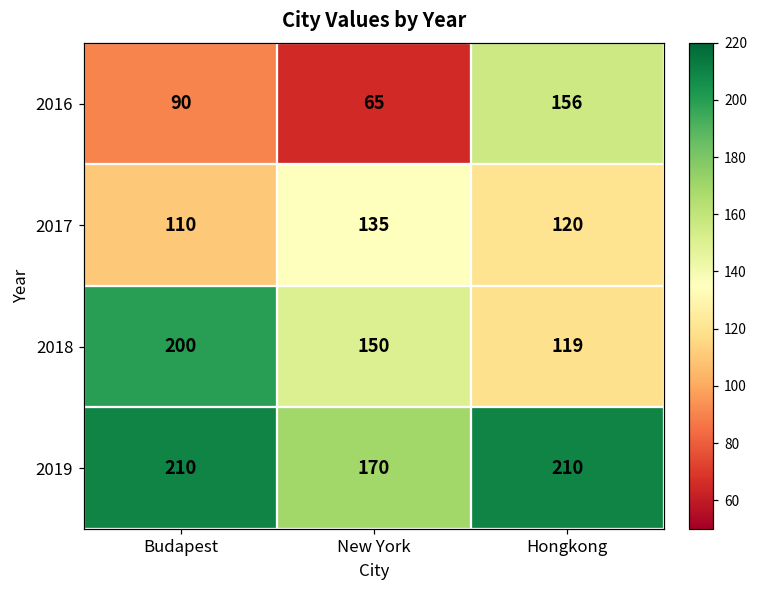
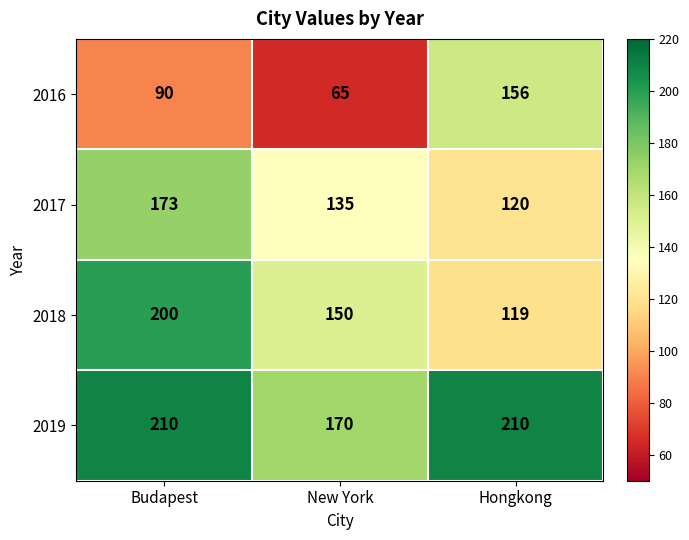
  {
    "2016": {
      "Budapest": 90,
      "New York": 65,
      "Hongkong": 156
    },
    "2017": {
-     "Budapest": 110,
+     "Budapest": 173,
      "New York": 135,
      "Hongkong": 120
    },
    "2018": {
      "Budapest": 200,
      "New York": 150,
      "Hongkong": 119
    },
    "2019": {
      "Budapest": 210,
      "New York": 170,
      "Hongkong": 210
    }
  }
